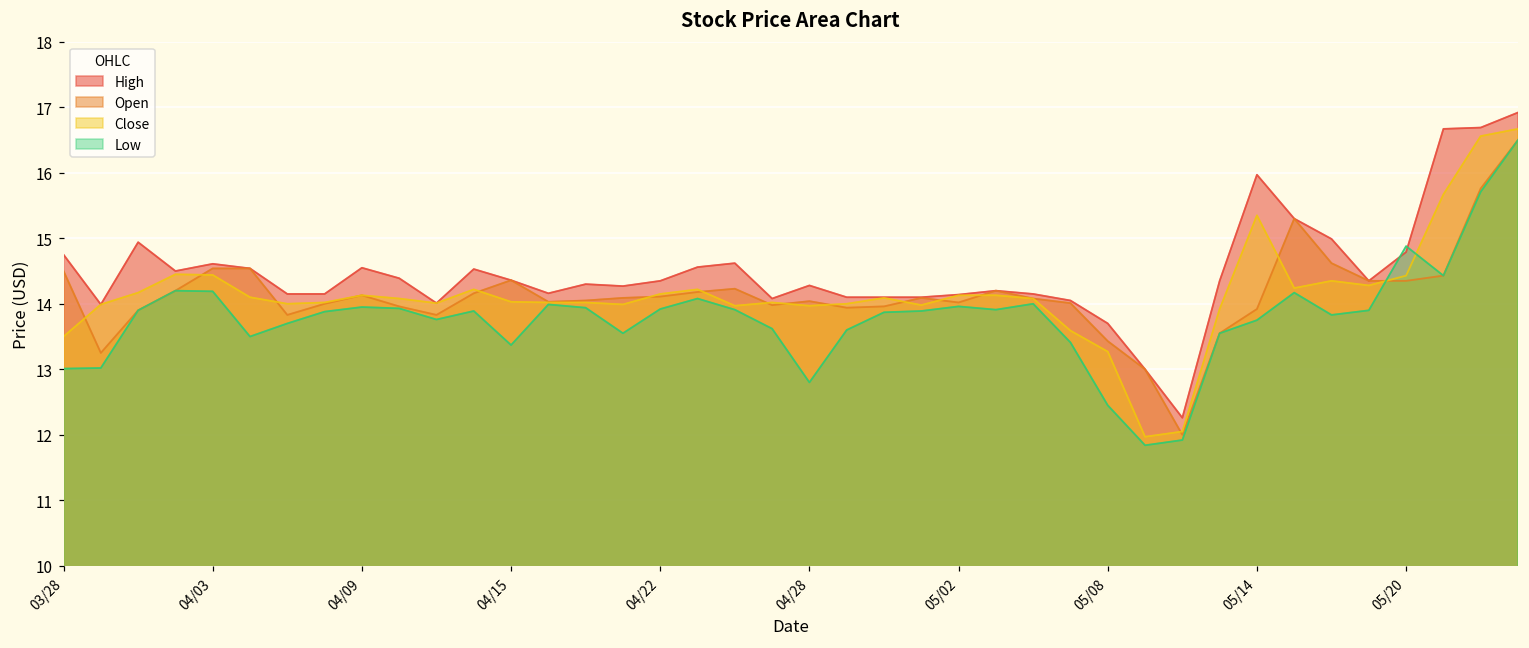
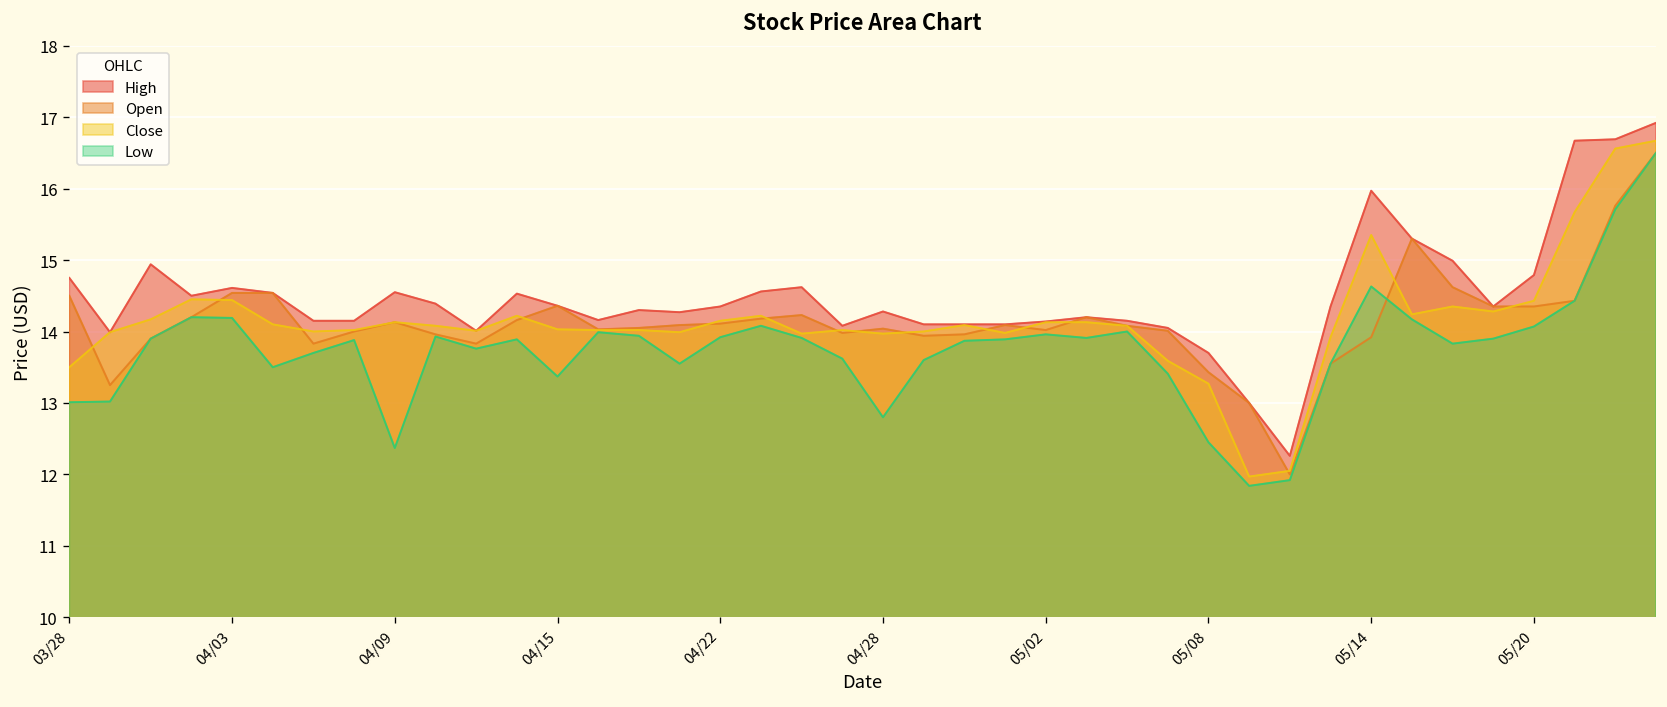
  {
    "Low": {
      "03/28": 13.0,
      "04/03": 14.2,
-     "04/09": 14.0,
+     "04/09": 12.4,
      "04/15": 13.4,
      "04/22": 13.9,
      "04/28": 12.8,
      "05/02": 14.0,
      "05/08": 12.5,
-     "05/14": 13.8,
-     "05/20": 14.9
+     "05/14": 14.6,
+     "05/20": 14.1
    }
  }
